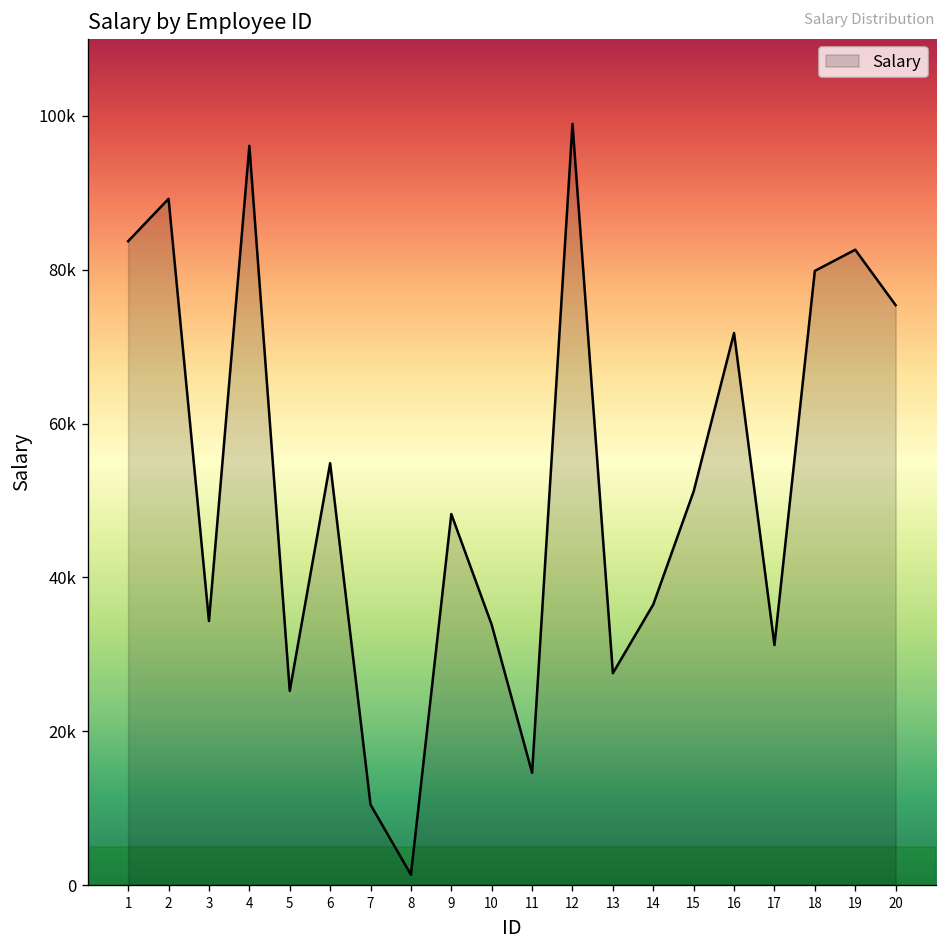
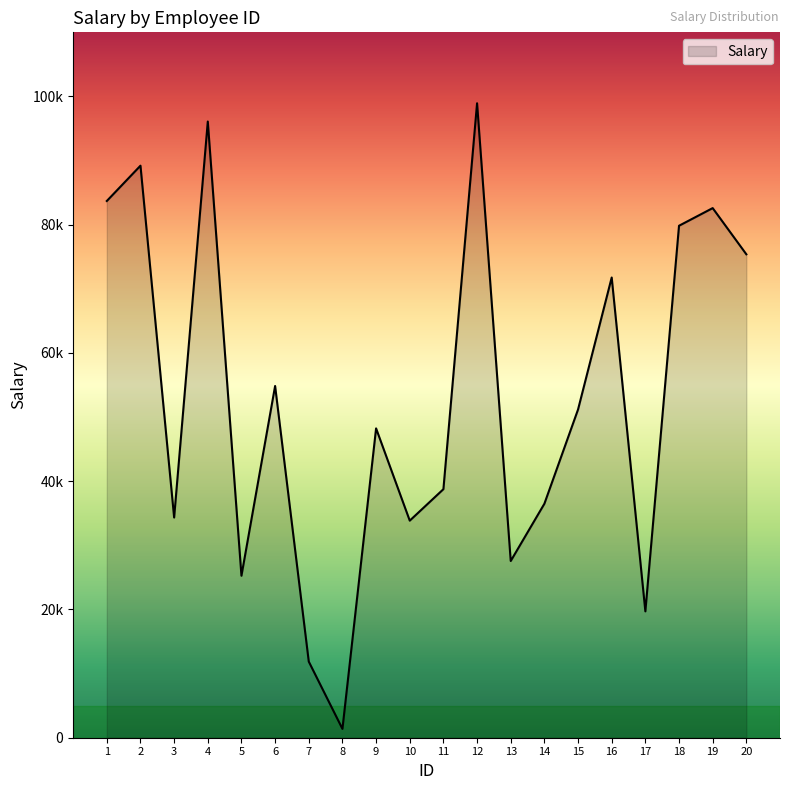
  {
    "1": 84000,
    "2": 89000,
    "3": 34000,
    "4": 96000,
    "5": 25000,
    "6": 55000,
-   "7": 10000,
+   "7": 12000,
    "8": 1000,
    "9": 48000,
    "10": 34000,
-   "11": 15000,
+   "11": 39000,
    "12": 99000,
    "13": 28000,
    "14": 36000,
    "15": 51000,
    "16": 72000,
-   "17": 31000,
+   "17": 20000,
    "18": 80000,
    "19": 83000,
    "20": 75000
  }
